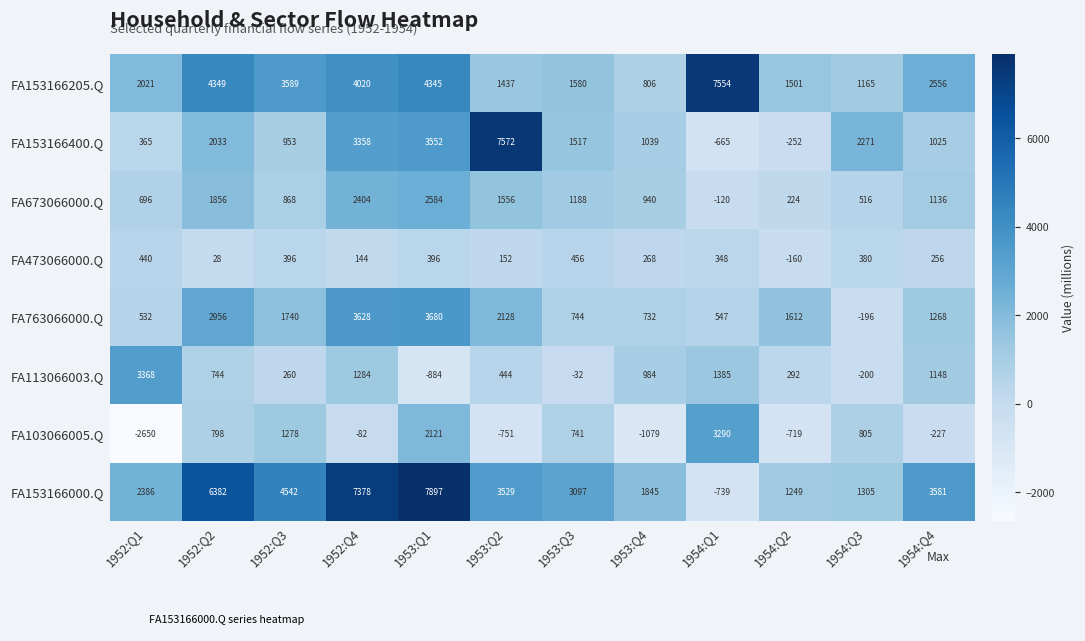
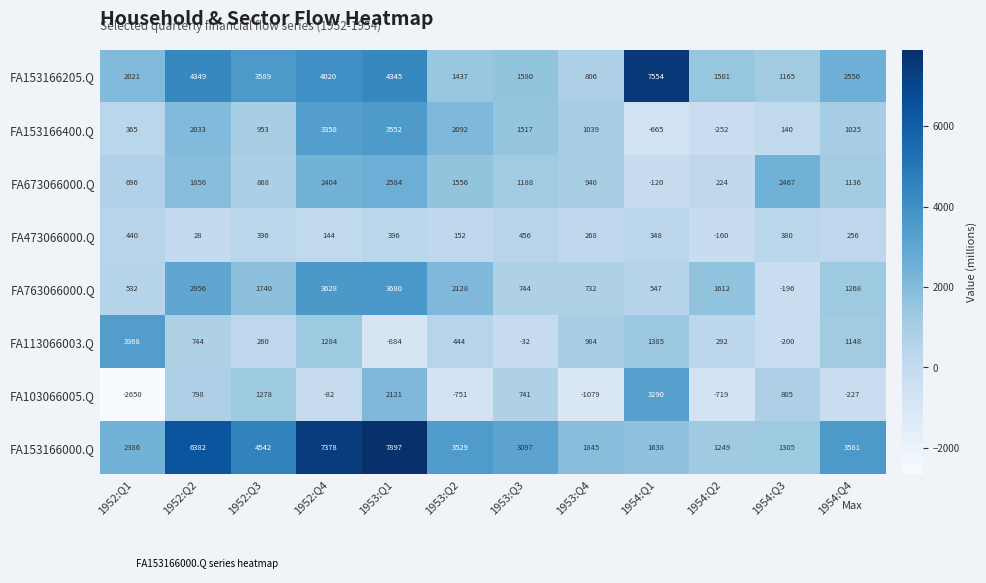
  {
    "FA153166205.Q": {
      "1952:Q1": 2021,
      "1952:Q2": 4349,
      "1952:Q3": 3589,
      "1952:Q4": 4020,
      "1953:Q1": 4345,
      "1953:Q2": 1437,
      "1953:Q3": 1580,
      "1953:Q4": 806,
      "1954:Q1": 7554,
      "1954:Q2": 1501,
      "1954:Q3": 1165,
      "1954:Q4": 2556
    },
    "FA153166400.Q": {
      "1952:Q1": 365,
      "1952:Q2": 2033,
      "1952:Q3": 953,
      "1952:Q4": 3358,
      "1953:Q1": 3552,
-     "1953:Q2": 7572,
+     "1953:Q2": 2092,
      "1953:Q3": 1517,
      "1953:Q4": 1039,
      "1954:Q1": -665,
      "1954:Q2": -252,
-     "1954:Q3": 2271,
+     "1954:Q3": 140,
      "1954:Q4": 1025
    },
    "FA673066000.Q": {
      "1952:Q1": 696,
      "1952:Q2": 1856,
      "1952:Q3": 868,
      "1952:Q4": 2404,
      "1953:Q1": 2584,
      "1953:Q2": 1556,
      "1953:Q3": 1188,
      "1953:Q4": 940,
      "1954:Q1": -120,
      "1954:Q2": 224,
-     "1954:Q3": 516,
+     "1954:Q3": 2467,
      "1954:Q4": 1136
    },
    "FA473066000.Q": {
      "1952:Q1": 440,
      "1952:Q2": 28,
      "1952:Q3": 396,
      "1952:Q4": 144,
      "1953:Q1": 396,
      "1953:Q2": 152,
      "1953:Q3": 456,
      "1953:Q4": 268,
      "1954:Q1": 348,
      "1954:Q2": -160,
      "1954:Q3": 380,
      "1954:Q4": 256
    },
    "FA763066000.Q": {
      "1952:Q1": 532,
      "1952:Q2": 2956,
      "1952:Q3": 1740,
      "1952:Q4": 3628,
      "1953:Q1": 3680,
      "1953:Q2": 2128,
      "1953:Q3": 744,
      "1953:Q4": 732,
      "1954:Q1": 547,
      "1954:Q2": 1612,
      "1954:Q3": -196,
      "1954:Q4": 1268
    },
    "FA113066003.Q": {
      "1952:Q1": 3368,
      "1952:Q2": 744,
      "1952:Q3": 260,
      "1952:Q4": 1284,
      "1953:Q1": -884,
      "1953:Q2": 444,
      "1953:Q3": -32,
      "1953:Q4": 984,
      "1954:Q1": 1385,
      "1954:Q2": 292,
      "1954:Q3": -200,
      "1954:Q4": 1148
    },
    "FA103066005.Q": {
      "1952:Q1": -2650,
      "1952:Q2": 798,
      "1952:Q3": 1278,
      "1952:Q4": -82,
      "1953:Q1": 2121,
      "1953:Q2": -751,
      "1953:Q3": 741,
      "1953:Q4": -1079,
      "1954:Q1": 3290,
      "1954:Q2": -719,
      "1954:Q3": 805,
      "1954:Q4": -227
    },
    "FA153166000.Q": {
      "1952:Q1": 2386,
      "1952:Q2": 6382,
      "1952:Q3": 4542,
      "1952:Q4": 7378,
      "1953:Q1": 7897,
      "1953:Q2": 3529,
      "1953:Q3": 3097,
      "1953:Q4": 1845,
-     "1954:Q1": -739,
+     "1954:Q1": 1638,
      "1954:Q2": 1249,
      "1954:Q3": 1305,
      "1954:Q4": 3581
    }
  }
